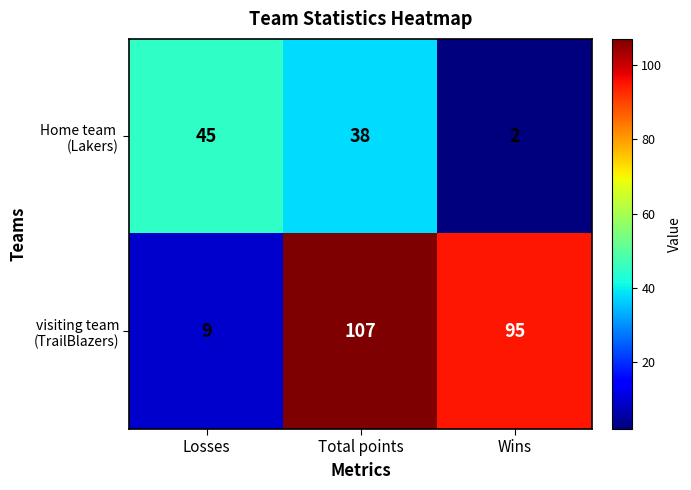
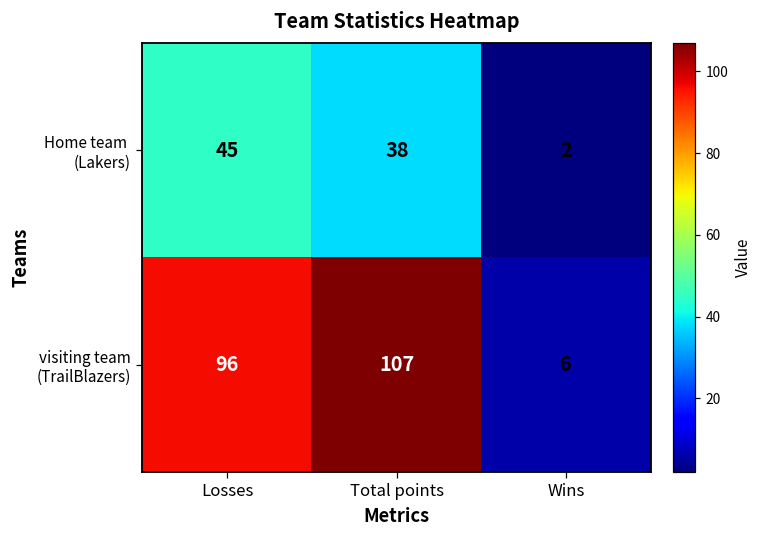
  {
    "Home team (Lakers)": {
      "Losses": 45,
      "Total points": 38,
      "Wins": 2
    },
    "visiting team (TrailBlazers)": {
-     "Losses": 9,
+     "Losses": 96,
      "Total points": 107,
-     "Wins": 95
+     "Wins": 6
    }
  }
